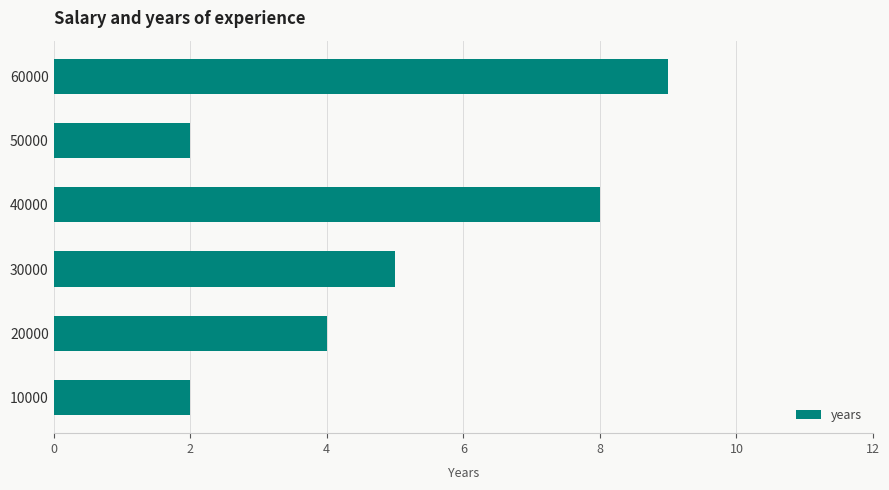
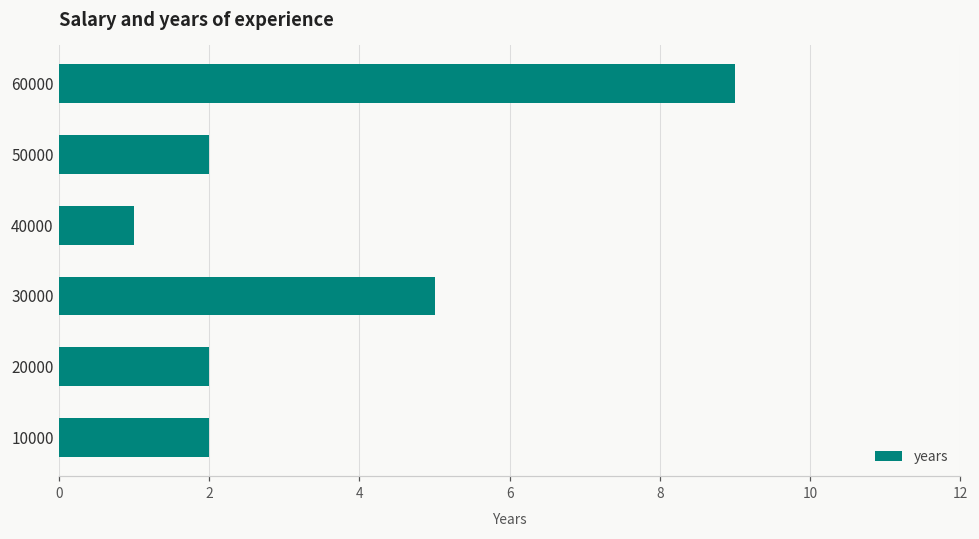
  {
    "60000": 9,
    "50000": 2,
-   "40000": 8,
+   "40000": 1,
    "30000": 5,
-   "20000": 4,
+   "20000": 2,
    "10000": 2
  }
